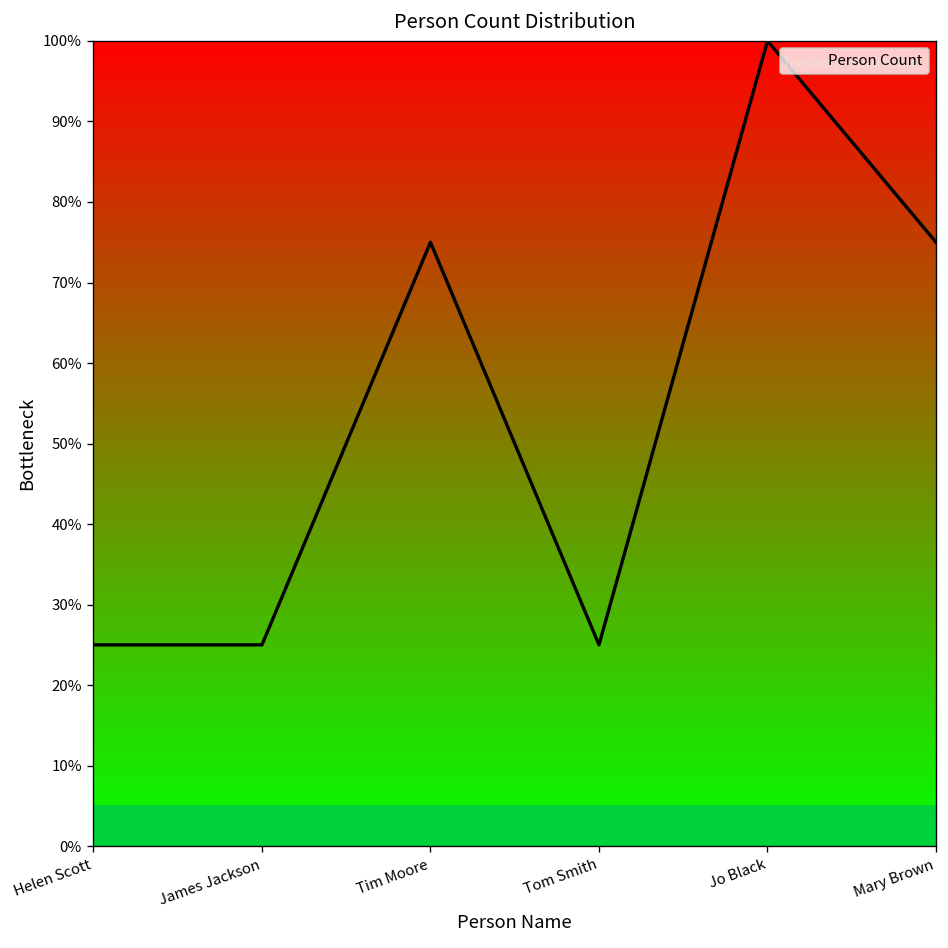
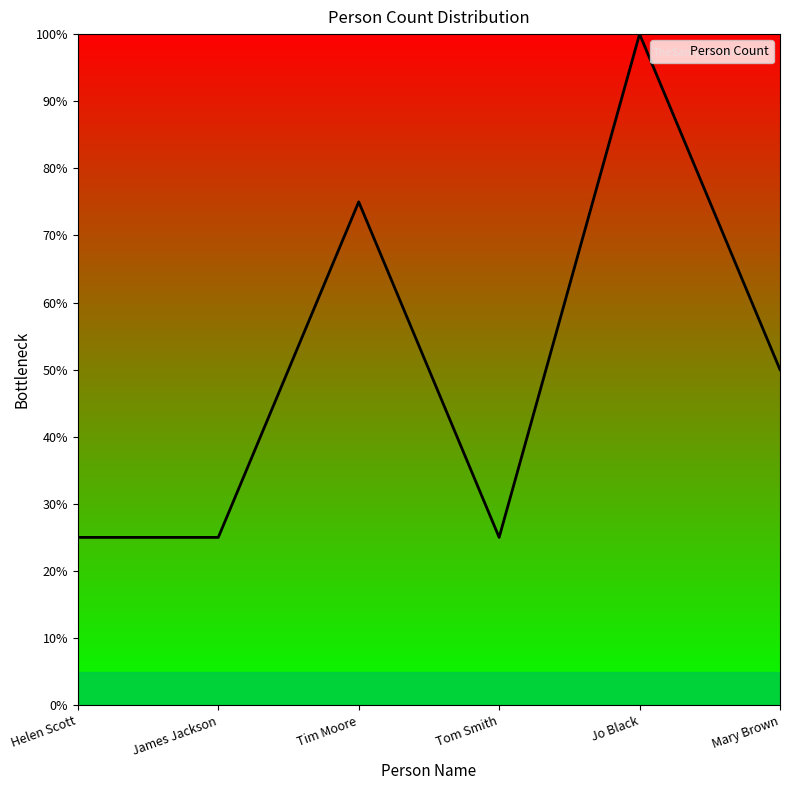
  {
    "Helen Scott": "25%",
    "James Jackson": "25%",
    "Tim Moore": "75%",
    "Tom Smith": "25%",
    "Jo Black": "100%",
-   "Mary Brown": "75%"
+   "Mary Brown": "50%"
  }
